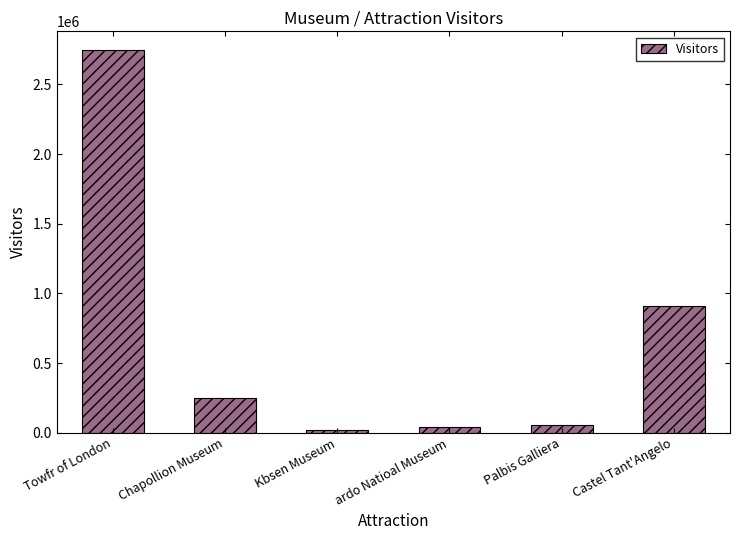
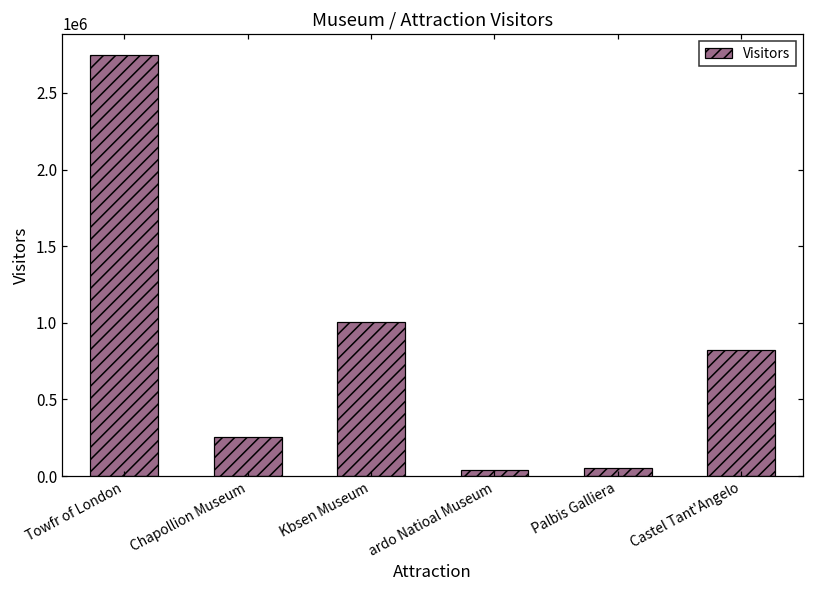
  {
    "Towfr of London": 2740000,
    "Chapollion Museum": 250000,
-   "Kbsen Museum": 20000,
+   "Kbsen Museum": 1010000,
    "ardo Natioal Museum": 40000,
    "Palbis Galliera": 50000,
-   "Castel Tant'Angelo": 910000
+   "Castel Tant'Angelo": 820000
  }
